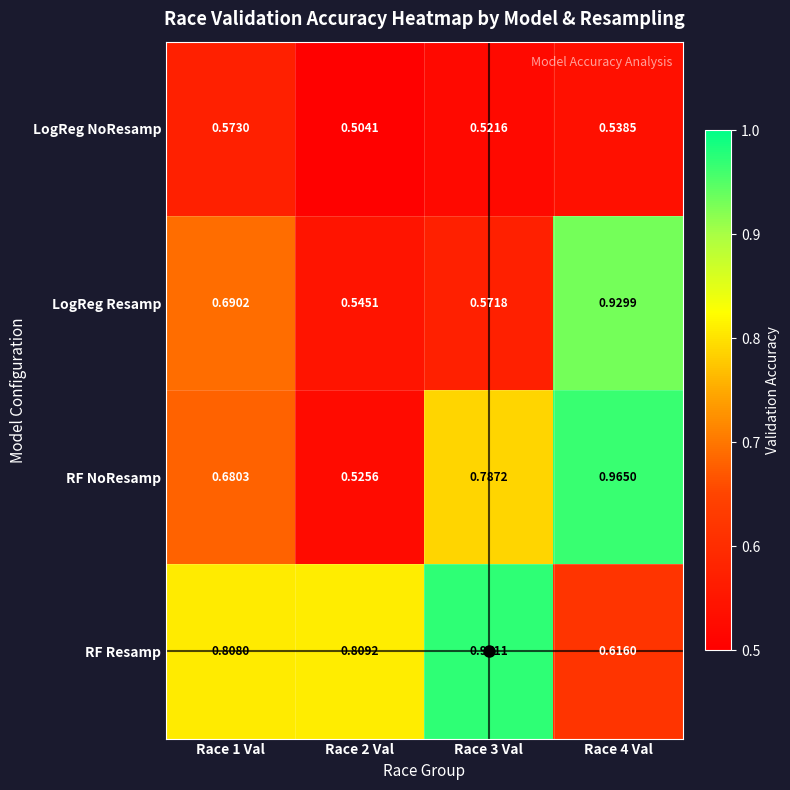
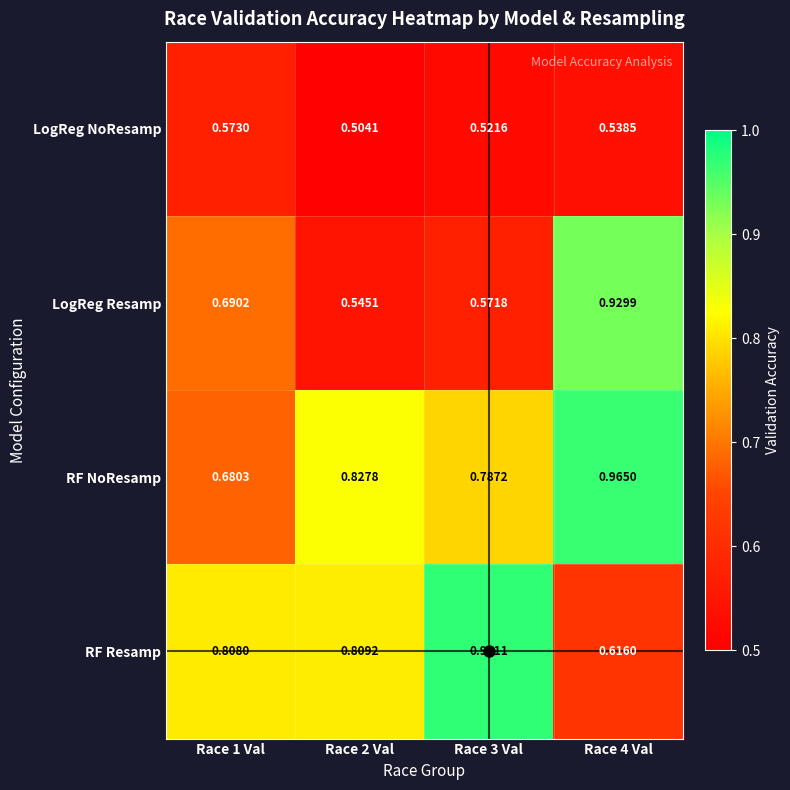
  {
    "LogReg NoResamp": {
      "Race 1 Val": 0.5730,
      "Race 2 Val": 0.5041,
      "Race 3 Val": 0.5216
    },
    "LogReg Resamp": {
      "Race 1 Val": 0.6902,
      "Race 2 Val": 0.5451,
      "Race 3 Val": 0.5718,
      "Race 4 Val": 0.9299
    },
    "RF NoResamp": {
      "Race 1 Val": 0.6803,
-     "Race 2 Val": 0.5256,
+     "Race 2 Val": 0.8278,
      "Race 3 Val": 0.7872,
      "Race 4 Val": 0.9650
    },
    "RF Resamp": {
      "Race 1 Val": 0.8080,
      "Race 2 Val": 0.8092,
      "Race 4 Val": 0.6160
    }
  }
